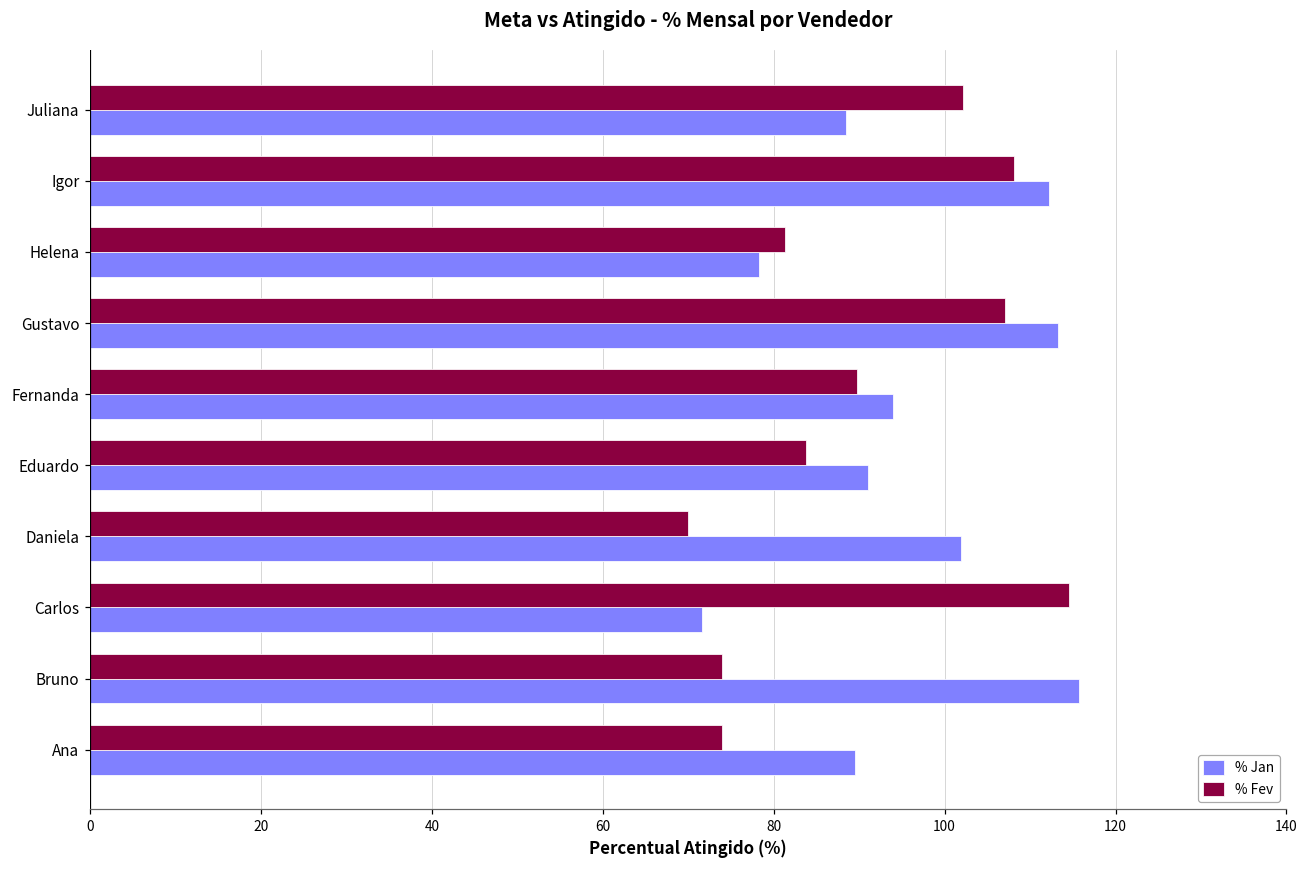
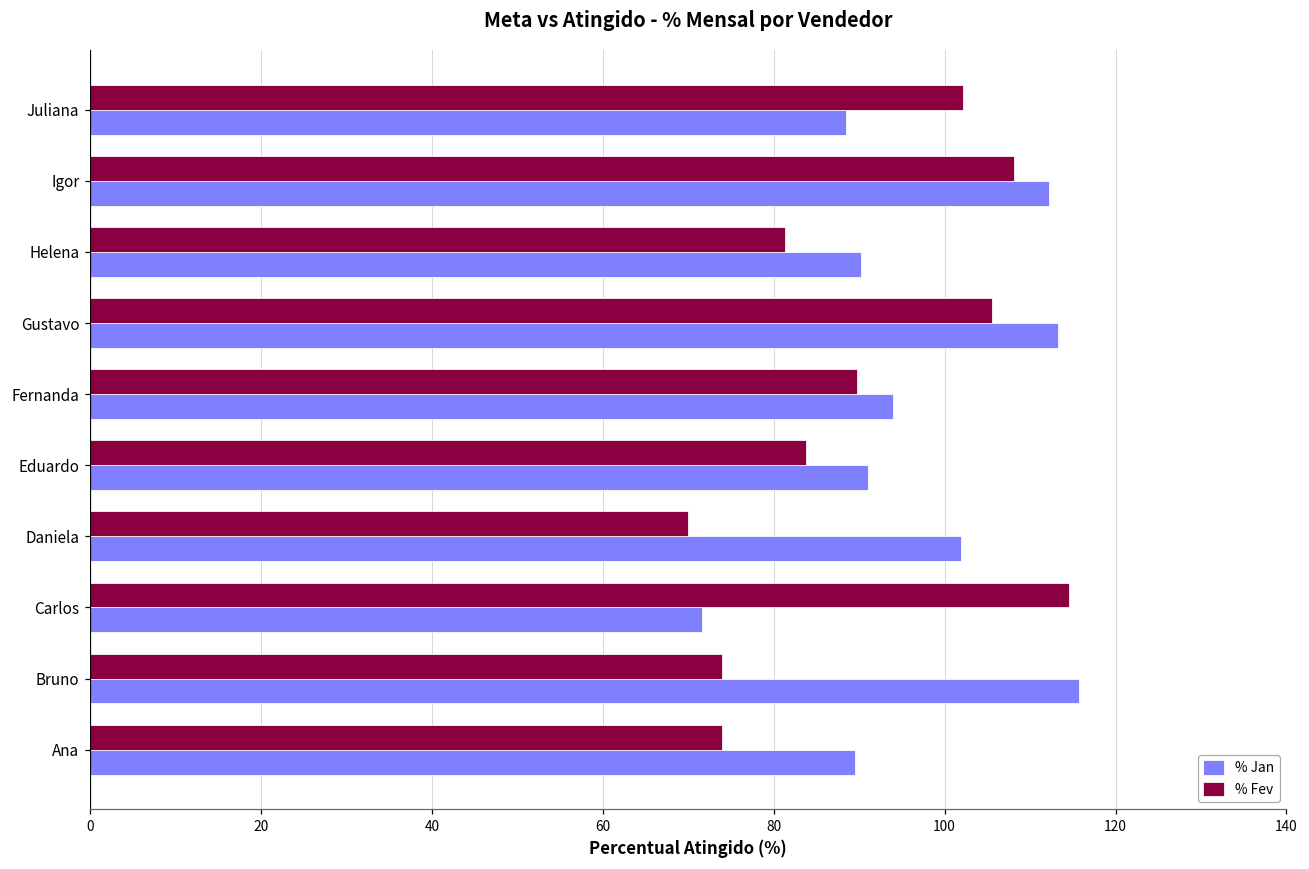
  {
    "% Jan": {
      "Juliana": 89,
      "Igor": 112,
-     "Helena": 78,
+     "Helena": 90,
      "Gustavo": 113,
      "Fernanda": 94,
      "Eduardo": 91,
      "Daniela": 102,
      "Carlos": 72,
      "Bruno": 116,
      "Ana": 90
    },
    "% Fev": {
      "Juliana": 102,
      "Igor": 108,
      "Helena": 81,
-     "Gustavo": 107,
+     "Gustavo": 106,
      "Fernanda": 90,
      "Eduardo": 84,
      "Daniela": 70,
      "Carlos": 115,
      "Bruno": 74,
      "Ana": 74
    }
  }
